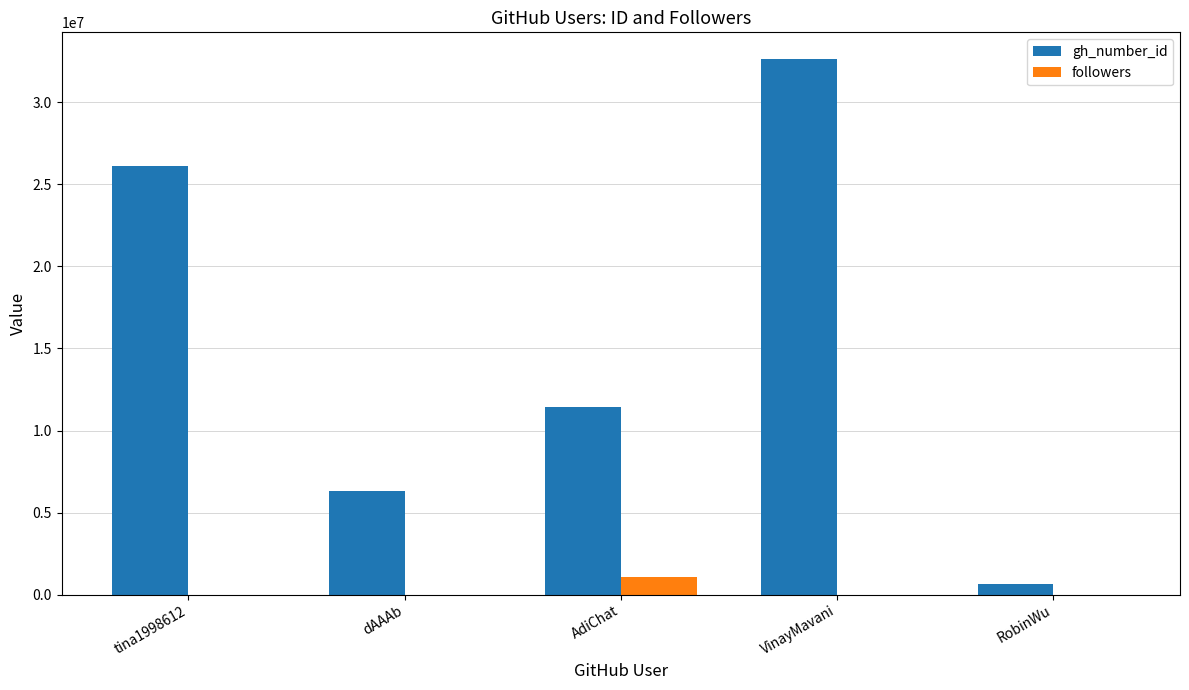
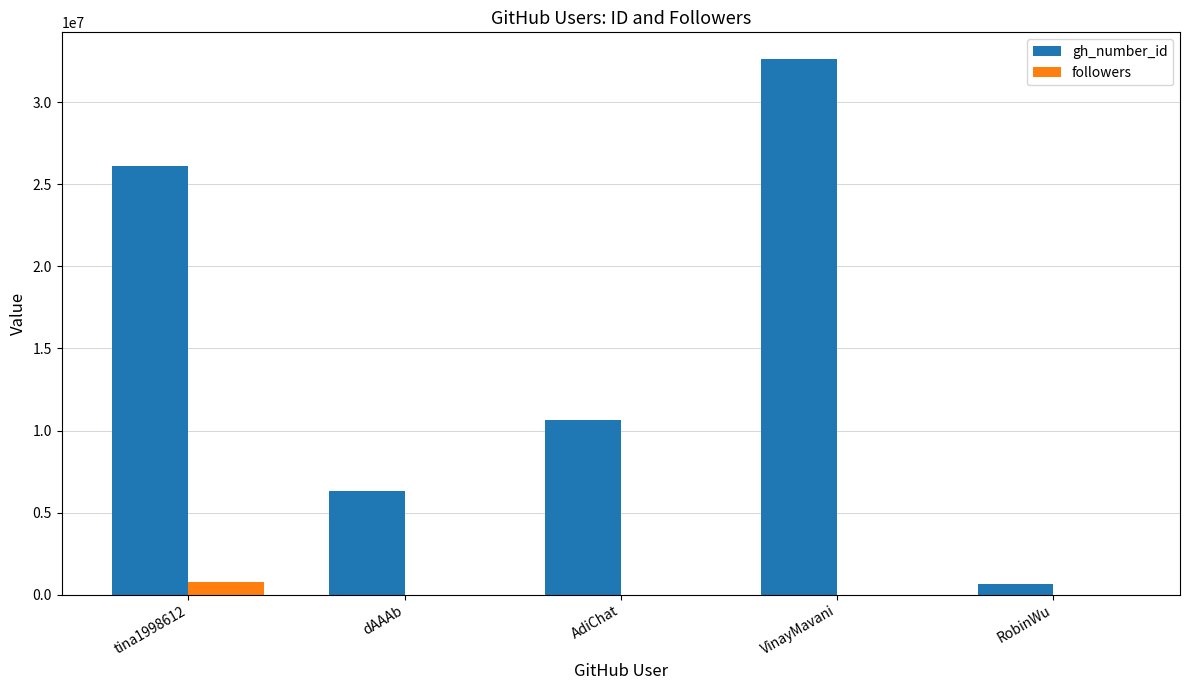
  {
    "gh_number_id": {
      "tina1998612": 26100000,
      "dAAAb": 6300000,
-     "AdiChat": 11400000,
+     "AdiChat": 10600000,
      "VinayMavani": 32600000,
      "RobinWu": 700000
    },
    "followers": {
-     "tina1998612": 0,
-     "AdiChat": 1000000
+     "tina1998612": 800000,
+     "AdiChat": 0
    }
  }
